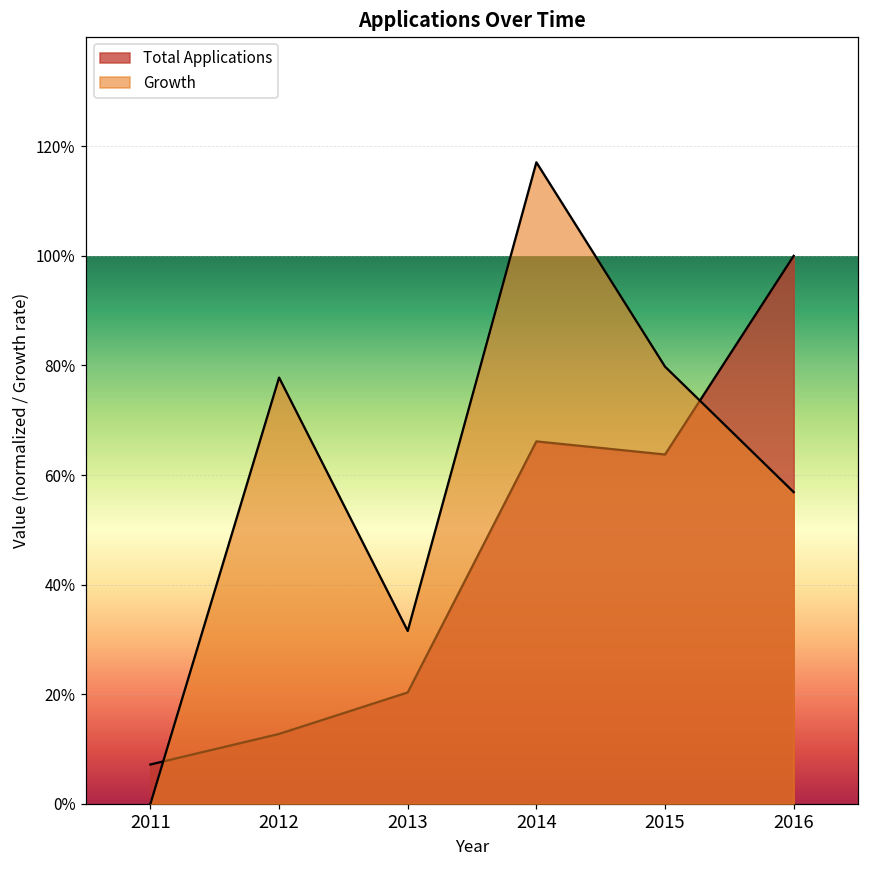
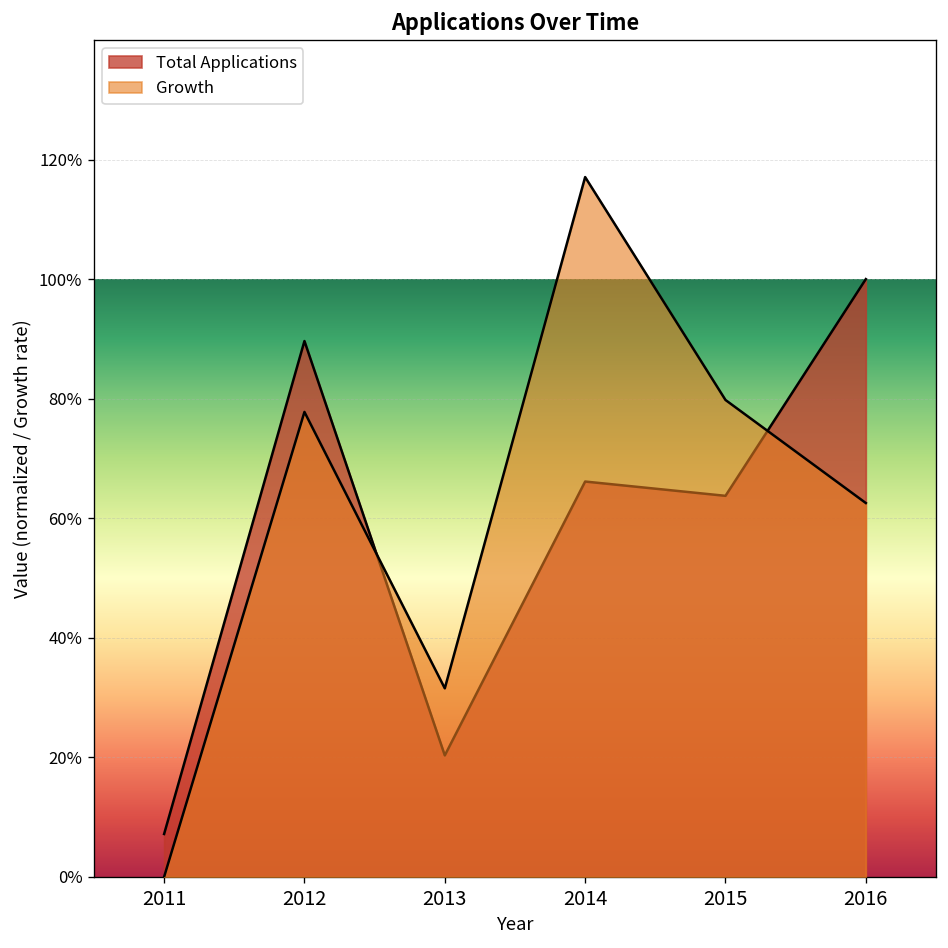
  {
    "Total Applications": {
      "2011": "7%",
-     "2012": "13%",
+     "2012": "90%",
      "2013": "20%",
      "2014": "66%",
      "2015": "64%",
      "2016": "100%"
    },
    "Growth": {
      "2011": "0%",
      "2012": "78%",
      "2013": "32%",
      "2014": "117%",
      "2015": "80%",
-     "2016": "57%"
+     "2016": "63%"
    }
  }
